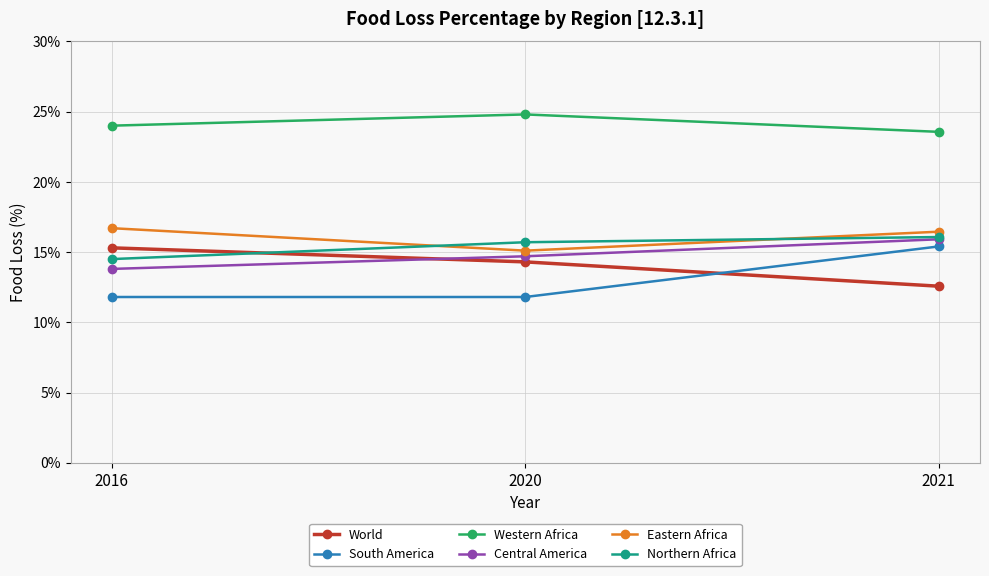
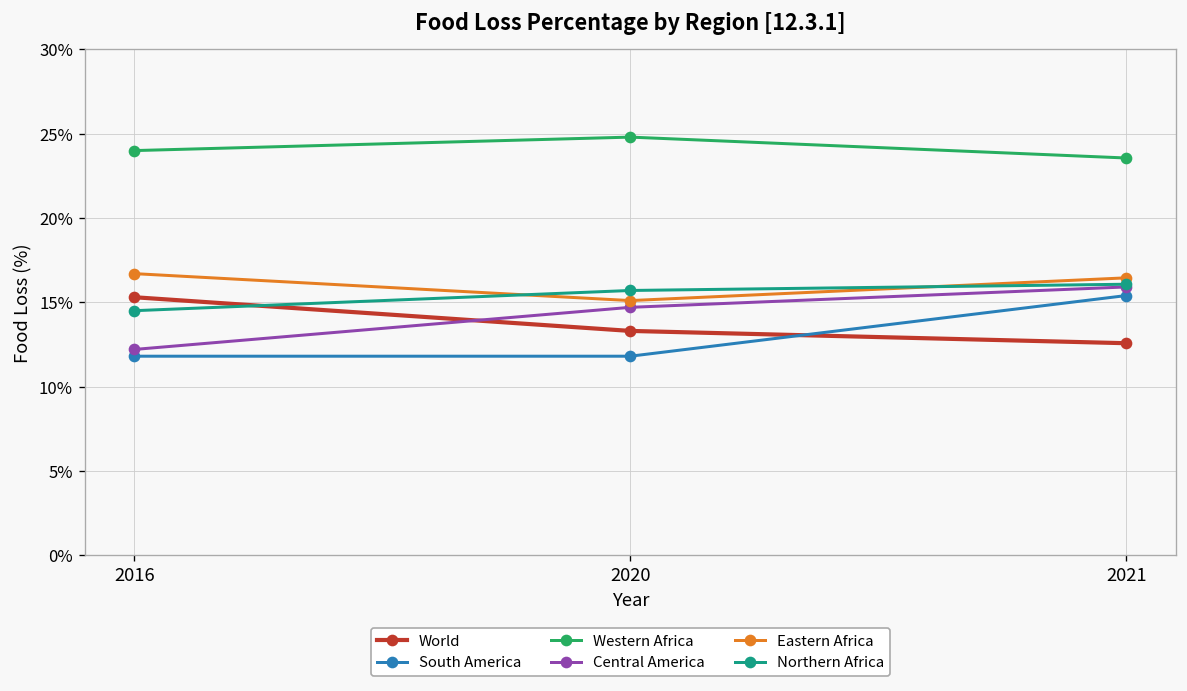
  {
    "World": {
      "2016": "15.3%",
-     "2020": "14.3%",
+     "2020": "13.3%",
      "2021": "12.6%"
    },
    "South America": {
      "2016": "11.8%",
      "2020": "11.8%",
      "2021": "15.4%"
    },
    "Central America": {
-     "2016": "13.8%",
+     "2016": "12.2%",
      "2020": "14.7%"
    },
    "Eastern Africa": {
      "2016": "16.7%",
      "2020": "15.1%",
      "2021": "16.5%"
    }
  }
